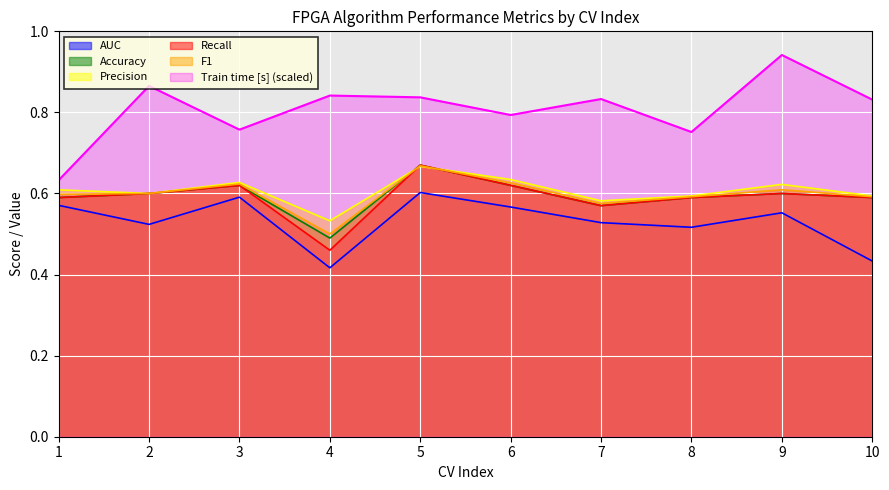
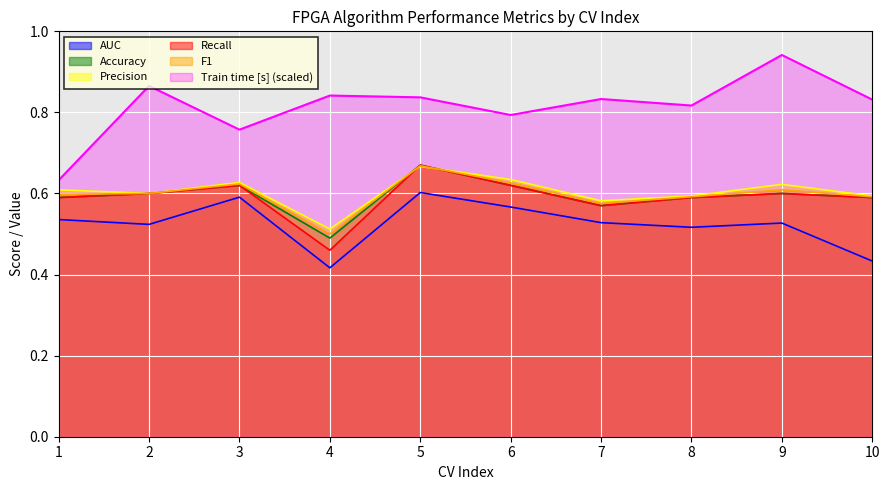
  {
    "AUC": {
-     "1": 0.57,
+     "1": 0.54,
      "2": 0.52,
      "3": 0.59,
      "4": 0.42,
      "5": 0.60,
      "6": 0.57,
      "7": 0.53,
      "8": 0.52,
-     "9": 0.55,
+     "9": 0.53,
      "10": 0.43
    },
    "Accuracy": {
      "4": 0.49
    },
    "Precision": {
      "1": 0.61,
-     "4": 0.53,
+     "4": 0.51,
      "6": 0.63,
      "7": 0.58,
      "9": 0.62
    },
    "Recall": {
      "4": 0.46
    },
    "F1": {
      "1": 0.60,
      "4": 0.50,
      "6": 0.63,
      "9": 0.61
    },
    "Train time [s] (scaled)": {
      "1": 0.63,
      "3": 0.76,
      "4": 0.84,
      "5": 0.84,
      "6": 0.79,
      "7": 0.83,
-     "8": 0.75,
+     "8": 0.82,
      "9": 0.94,
      "10": 0.83
    }
  }
